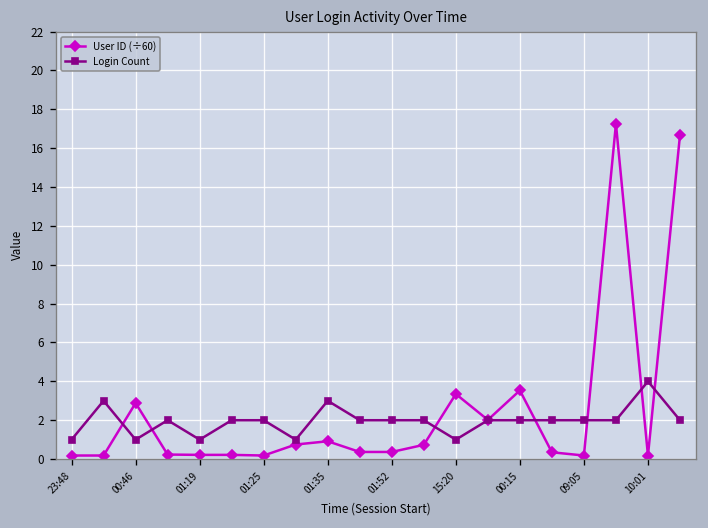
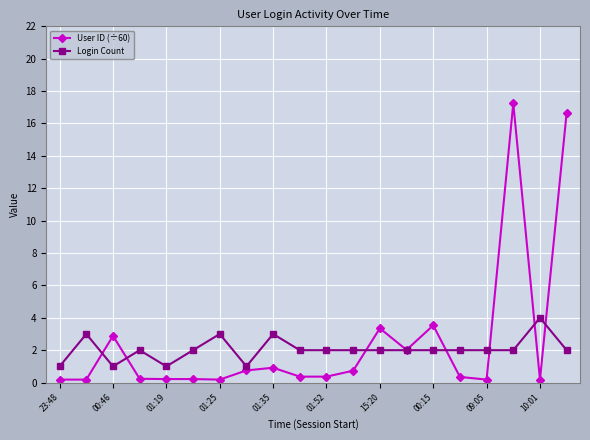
  {
    "User ID (÷60)": {
      "23:48": 0.2,
      "00:46": 3,
      "01:19": 0.2,
      "01:25": 0.2,
      "01:35": 1,
      "01:52": 0.4,
      "15:20": 3.4,
      "00:15": 3.5,
      "09:05": 0.2,
      "10:01": 0.2
    },
    "Login Count": {
      "23:48": 1,
      "00:46": 1,
      "01:19": 1,
-     "01:25": 2,
+     "01:25": 3,
      "01:35": 3,
      "01:52": 2,
-     "15:20": 1,
+     "15:20": 2,
      "00:15": 2,
      "09:05": 2,
      "10:01": 4
    }
  }
